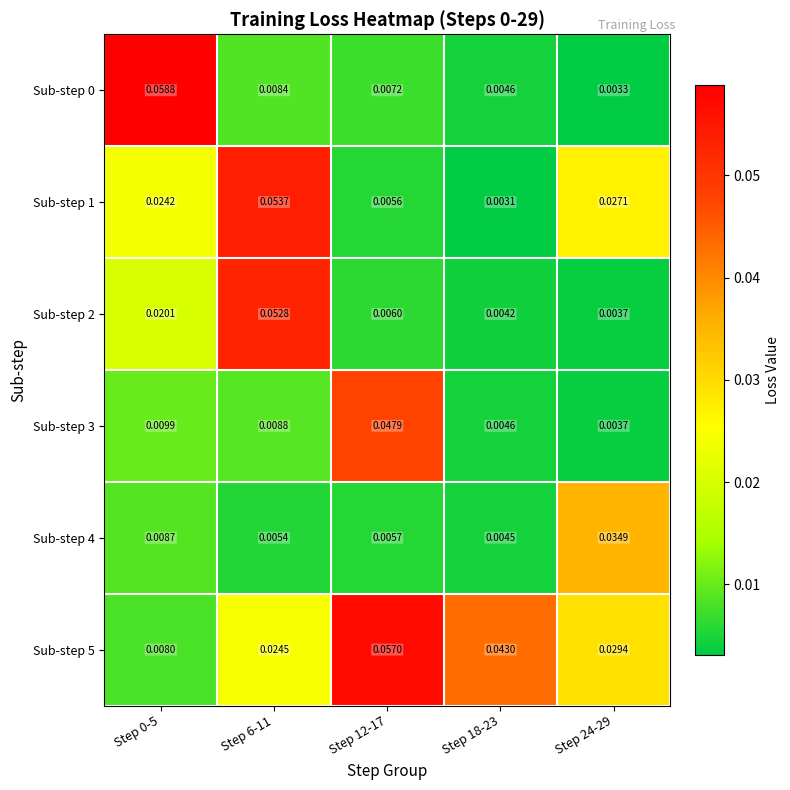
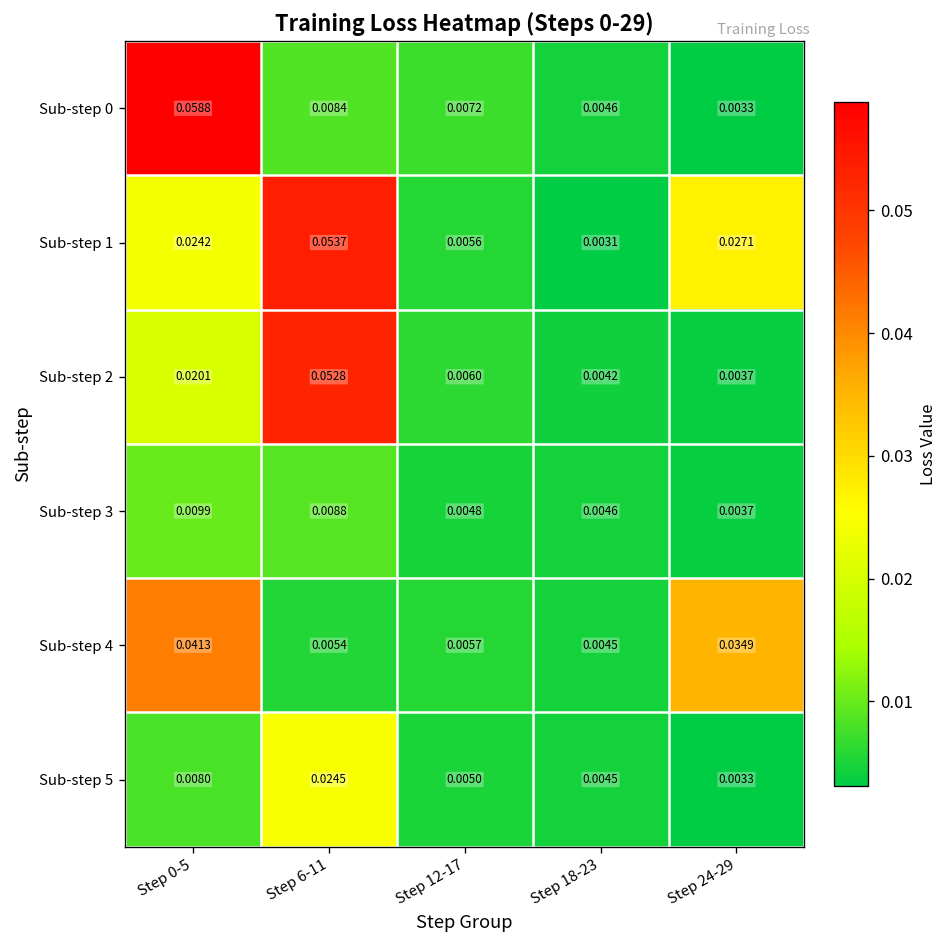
  {
    "Sub-step 3": {
-     "Step 12-17": 0.0479
+     "Step 12-17": 0.0048
    },
    "Sub-step 4": {
-     "Step 0-5": 0.0087
+     "Step 0-5": 0.0413
    },
    "Sub-step 5": {
-     "Step 12-17": 0.0570,
-     "Step 18-23": 0.0430,
-     "Step 24-29": 0.0294
+     "Step 12-17": 0.0050,
+     "Step 18-23": 0.0045,
+     "Step 24-29": 0.0033
    }
  }
